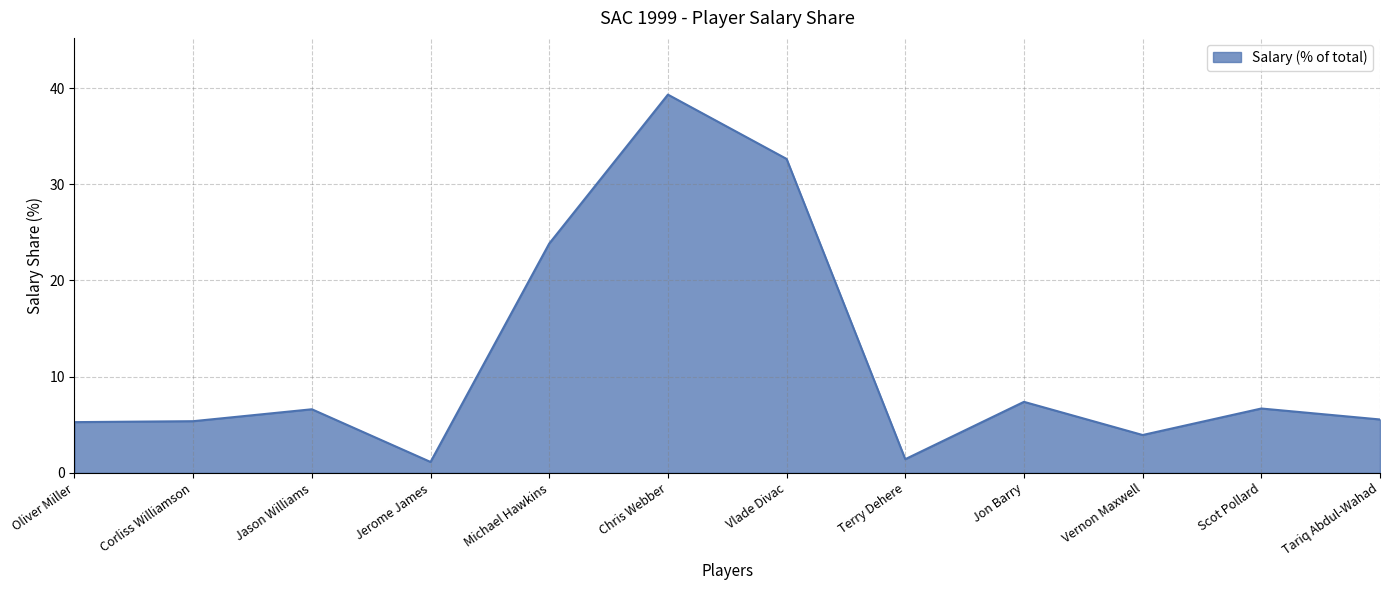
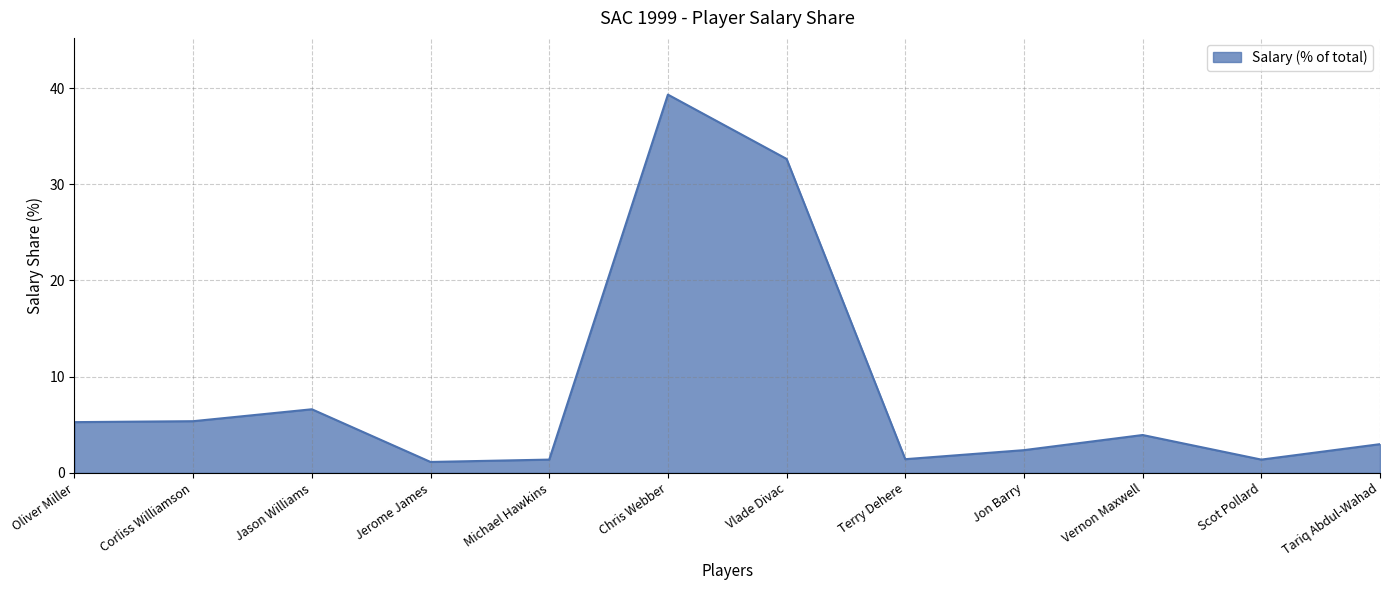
  {
    "Oliver Miller": 5,
    "Corliss Williamson": 5,
    "Jason Williams": 7,
    "Jerome James": 1,
-   "Michael Hawkins": 24,
+   "Michael Hawkins": 1,
    "Chris Webber": 39,
    "Vlade Divac": 33,
    "Terry Dehere": 1,
-   "Jon Barry": 7,
+   "Jon Barry": 2,
    "Vernon Maxwell": 4,
-   "Scot Pollard": 7,
-   "Tariq Abdul-Wahad": 6
+   "Scot Pollard": 1,
+   "Tariq Abdul-Wahad": 3
  }
